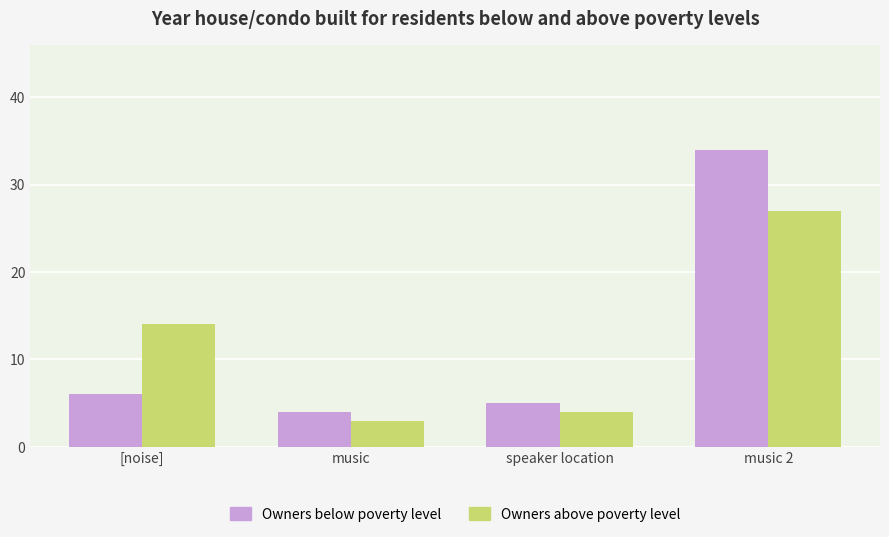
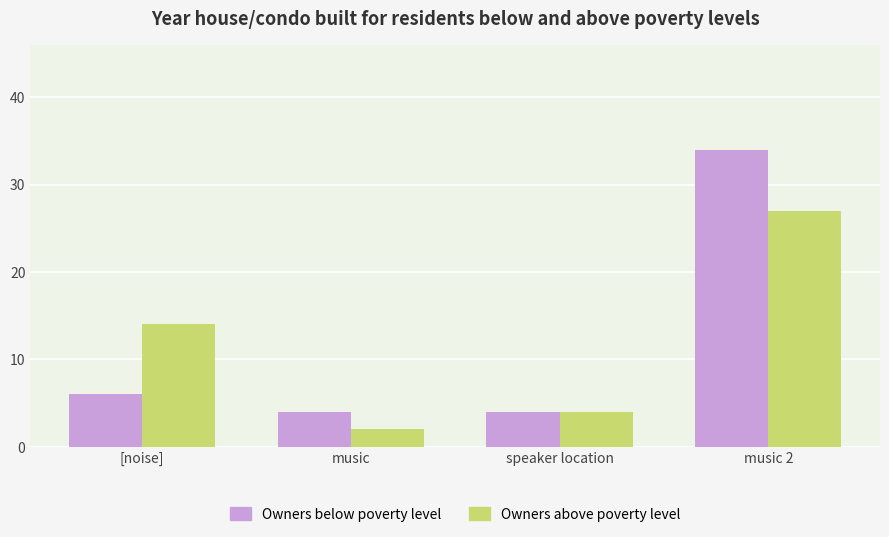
  {
    "Owners below poverty level": {
      "[noise]": 6,
      "music": 4,
-     "speaker location": 5,
+     "speaker location": 4,
      "music 2": 34
    },
    "Owners above poverty level": {
      "[noise]": 14,
-     "music": 3,
+     "music": 2,
      "speaker location": 4,
      "music 2": 27
    }
  }
